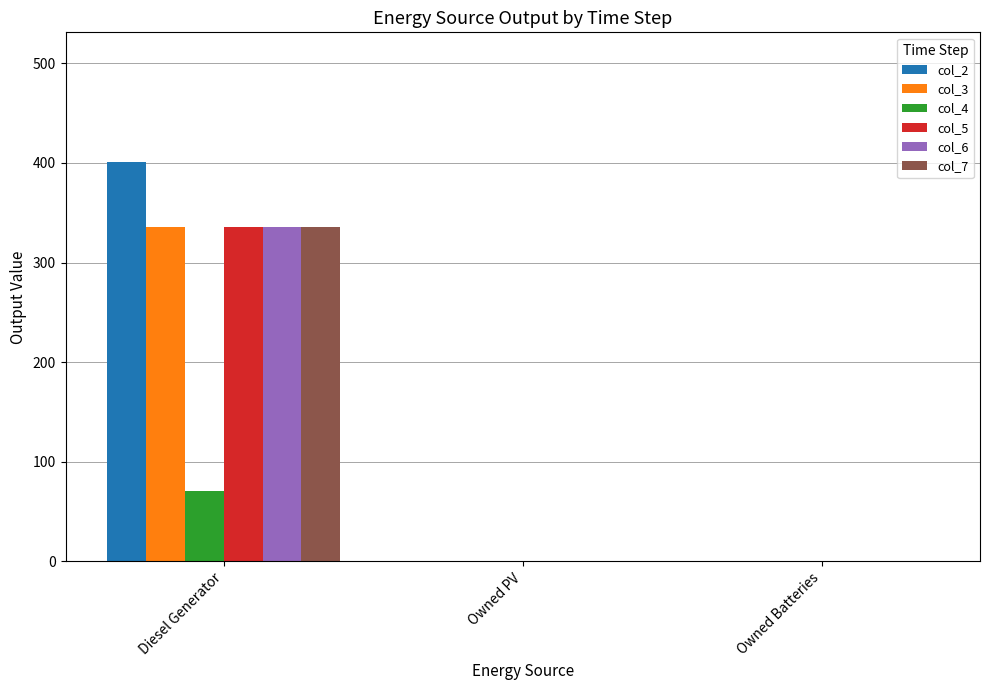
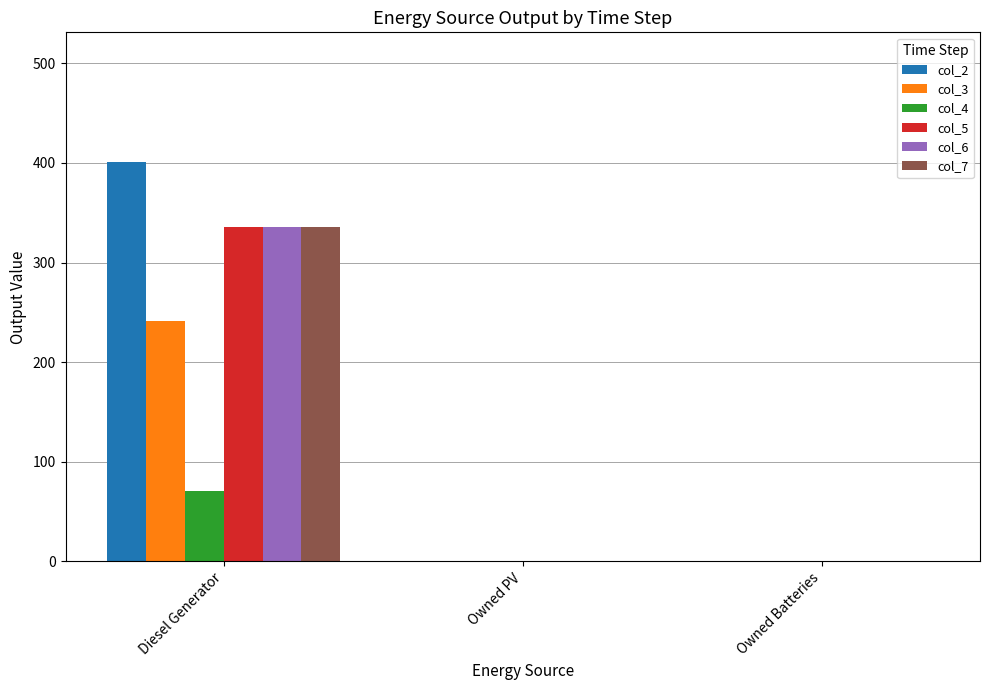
  {
    "col_2": {
      "Diesel Generator": 400,
      "Owned PV": 0,
      "Owned Batteries": 0
    },
    "col_3": {
-     "Diesel Generator": 340,
+     "Diesel Generator": 240,
      "Owned PV": 0,
      "Owned Batteries": 0
    },
    "col_4": {
      "Diesel Generator": 70,
      "Owned PV": 0,
      "Owned Batteries": 0
    },
    "col_5": {
      "Diesel Generator": 340,
      "Owned PV": 0,
      "Owned Batteries": 0
    },
    "col_6": {
      "Diesel Generator": 340,
      "Owned PV": 0,
      "Owned Batteries": 0
    },
    "col_7": {
      "Diesel Generator": 340,
      "Owned PV": 0,
      "Owned Batteries": 0
    }
  }
